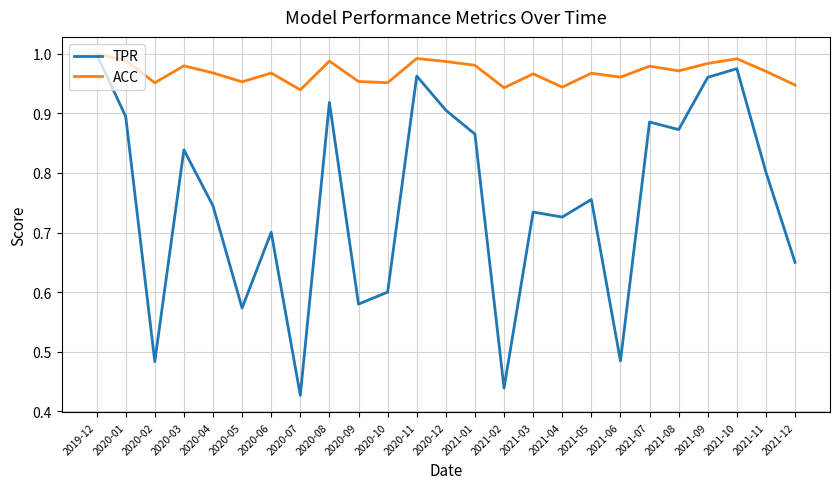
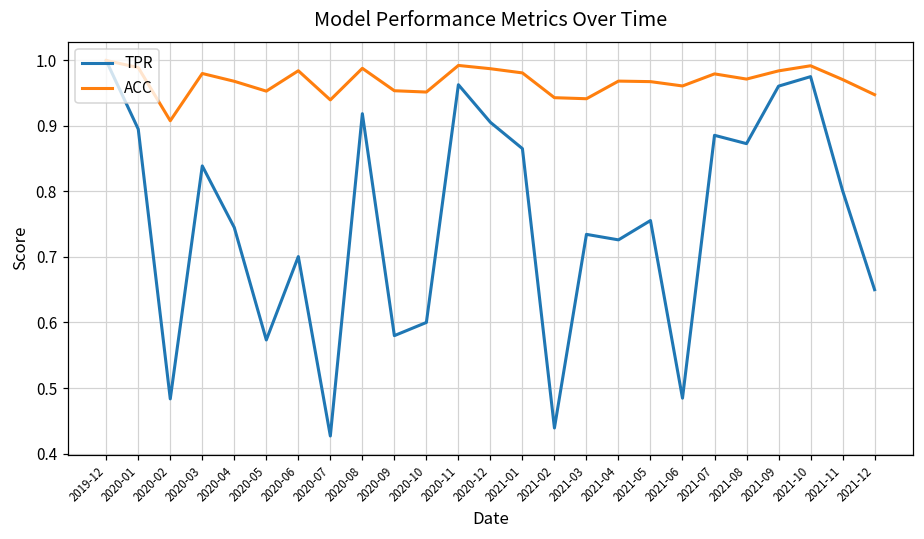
  {
    "TPR": {
      "2020-01": 0.89,
      "2020-02": 0.48,
      "2020-03": 0.84,
      "2020-04": 0.74,
      "2020-05": 0.57,
      "2020-06": 0.70,
      "2020-07": 0.43,
      "2020-08": 0.92,
      "2020-09": 0.58,
      "2020-10": 0.60,
      "2020-11": 0.96,
      "2020-12": 0.91,
      "2021-01": 0.87,
      "2021-02": 0.44,
      "2021-03": 0.73,
      "2021-04": 0.73,
      "2021-05": 0.76,
      "2021-06": 0.48,
      "2021-07": 0.89,
      "2021-08": 0.87,
      "2021-09": 0.96,
      "2021-10": 0.98,
      "2021-11": 0.80,
      "2021-12": 0.65
    },
    "ACC": {
-     "2020-02": 0.95,
+     "2020-02": 0.91,
      "2020-03": 0.98,
      "2020-04": 0.97,
      "2020-05": 0.95,
-     "2020-06": 0.97,
+     "2020-06": 0.98,
      "2020-07": 0.94,
      "2020-08": 0.99,
      "2020-09": 0.95,
      "2020-10": 0.95,
      "2020-11": 0.99,
      "2020-12": 0.99,
      "2021-01": 0.98,
      "2021-02": 0.94,
-     "2021-03": 0.97,
-     "2021-04": 0.94,
+     "2021-03": 0.94,
+     "2021-04": 0.97,
      "2021-05": 0.97,
      "2021-06": 0.96,
      "2021-07": 0.98,
      "2021-08": 0.97,
      "2021-09": 0.98,
      "2021-10": 0.99,
      "2021-11": 0.97,
      "2021-12": 0.95
    }
  }
